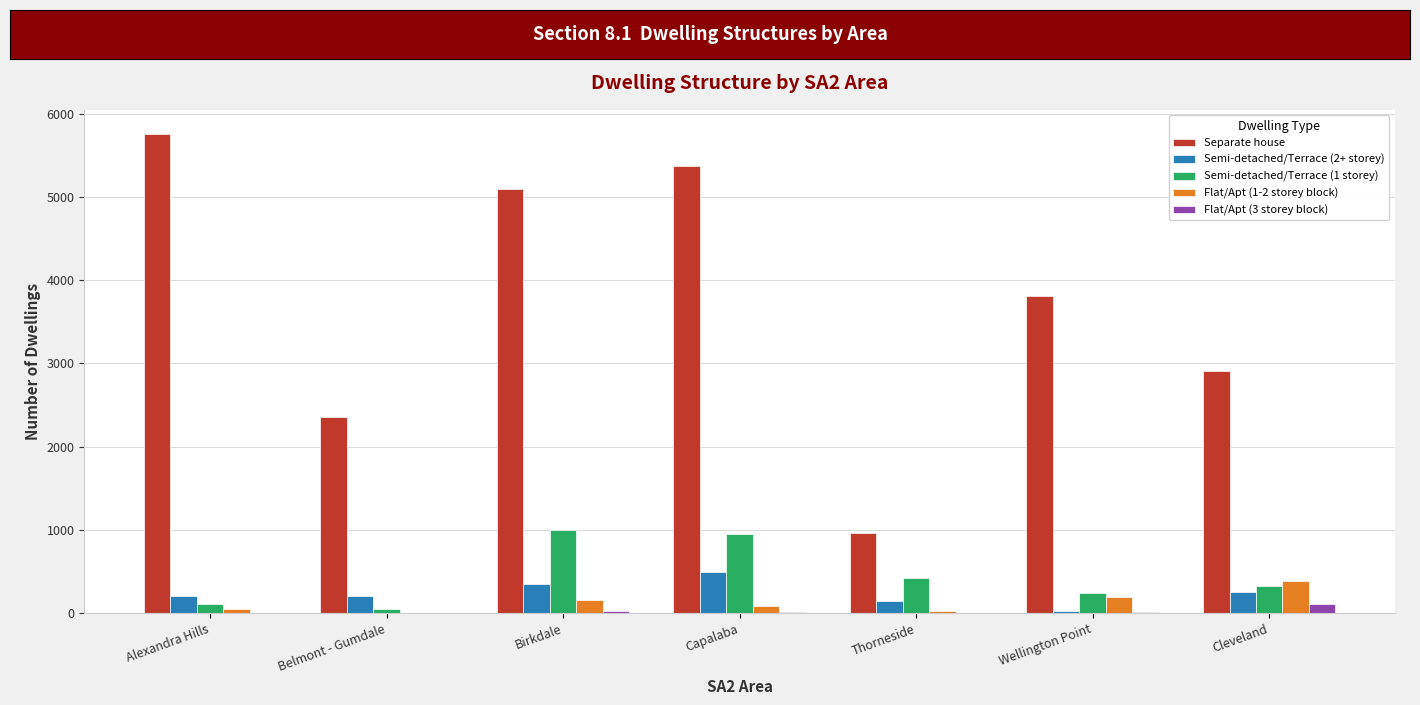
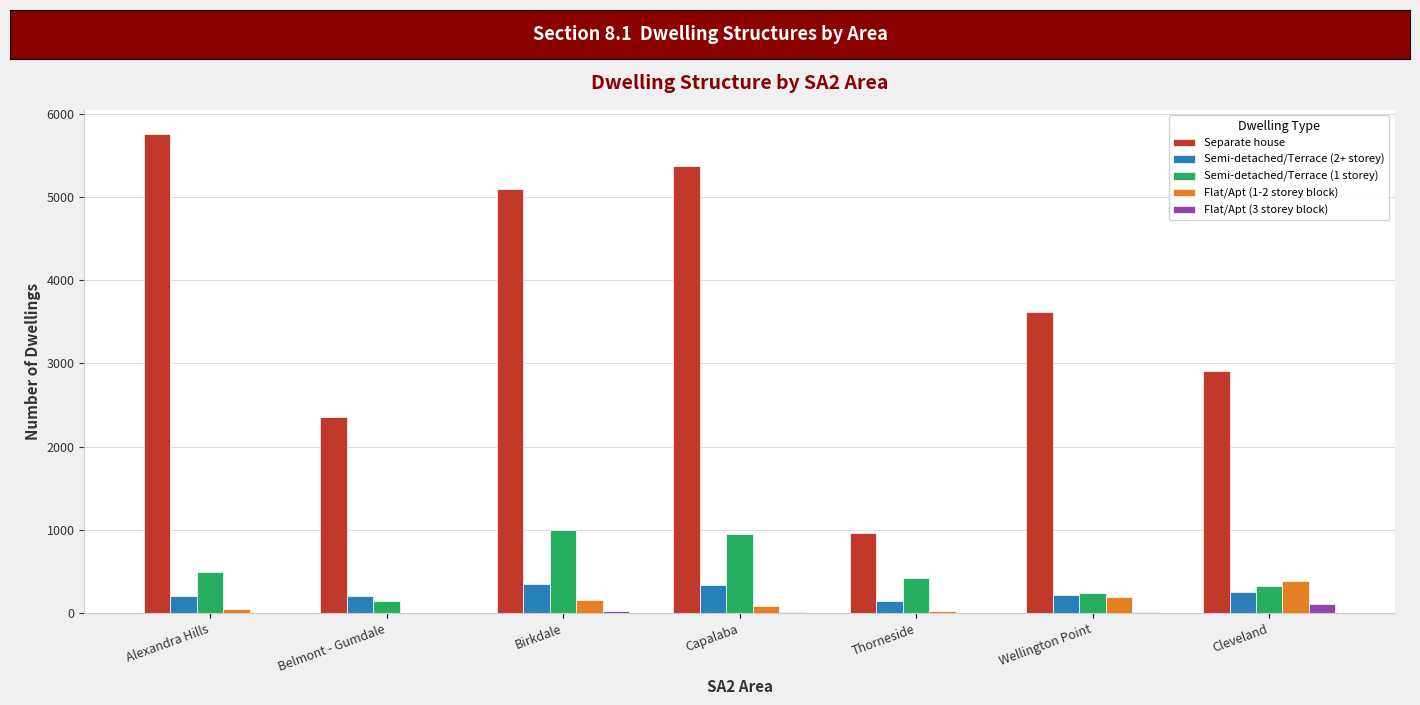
  {
    "Separate house": {
      "Alexandra Hills": 5800,
      "Belmont - Gumdale": 2400,
      "Birkdale": 5100,
      "Capalaba": 5400,
      "Thorneside": 1000,
-     "Wellington Point": 3800,
+     "Wellington Point": 3600,
      "Cleveland": 2900
    },
    "Semi-detached/Terrace (2+ storey)": {
      "Alexandra Hills": 200,
      "Belmont - Gumdale": 200,
      "Birkdale": 300,
-     "Capalaba": 500,
+     "Capalaba": 300,
      "Thorneside": 100,
-     "Wellington Point": 0,
+     "Wellington Point": 200,
      "Cleveland": 300
    },
    "Semi-detached/Terrace (1 storey)": {
-     "Alexandra Hills": 100,
-     "Belmont - Gumdale": 100,
+     "Alexandra Hills": 500,
+     "Belmont - Gumdale": 200,
      "Birkdale": 1000,
      "Capalaba": 1000,
      "Thorneside": 400,
      "Wellington Point": 200,
      "Cleveland": 300
    },
    "Flat/Apt (1-2 storey block)": {
      "Alexandra Hills": 100,
      "Belmont - Gumdale": 0,
      "Birkdale": 200,
      "Capalaba": 100,
      "Wellington Point": 200,
      "Cleveland": 400
    },
    "Flat/Apt (3 storey block)": {
      "Alexandra Hills": 0,
      "Belmont - Gumdale": 0,
      "Thorneside": 0,
      "Cleveland": 100
    }
  }
